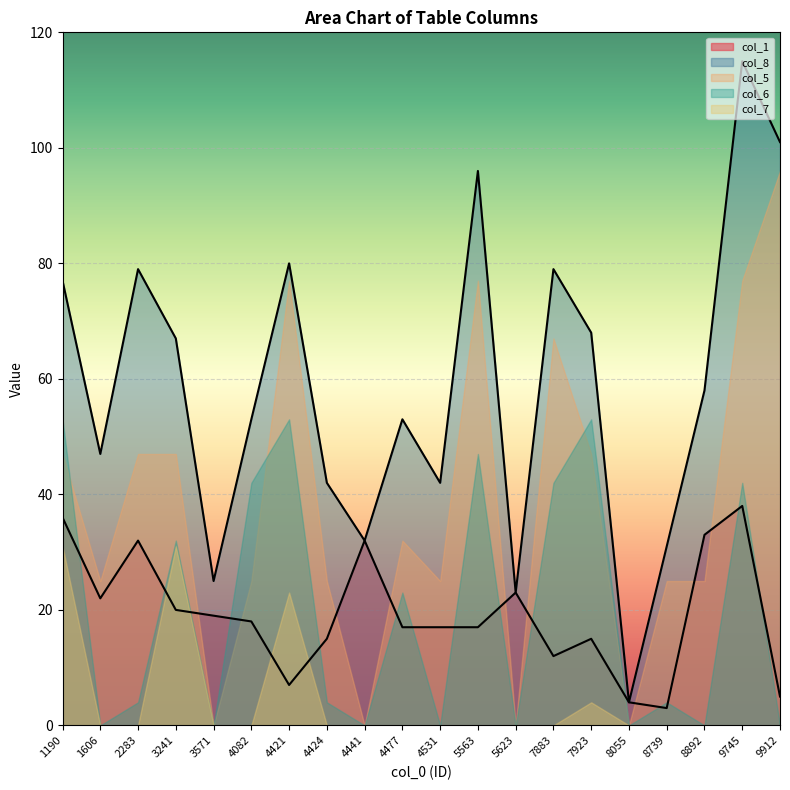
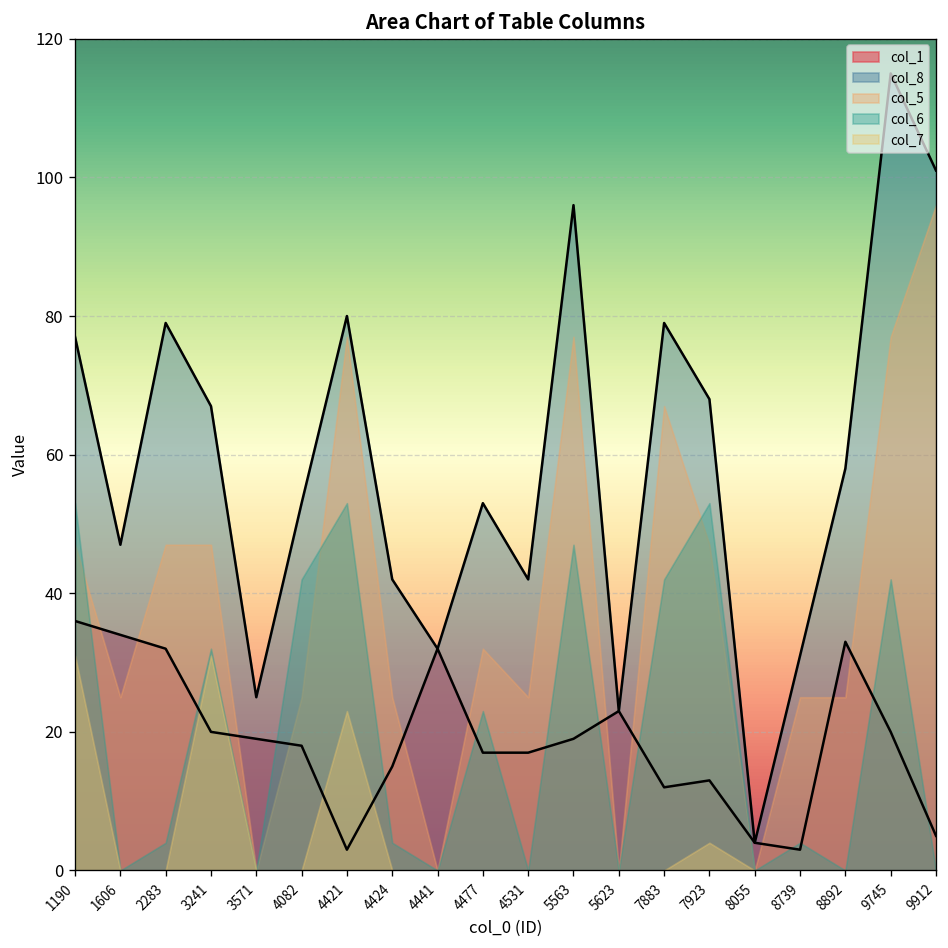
  {
    "col_1": {
      "1190": 36,
-     "1606": 22,
+     "1606": 34,
      "2283": 32,
      "3241": 20,
      "3571": 19,
      "4082": 18,
-     "4421": 7,
+     "4421": 3,
      "4424": 15,
      "4477": 17,
      "4531": 17,
-     "5563": 17,
+     "5563": 19,
      "7883": 12,
-     "7923": 15,
+     "7923": 13,
      "8739": 3,
      "8892": 33,
-     "9745": 38,
+     "9745": 20,
      "9912": 5
    }
  }
